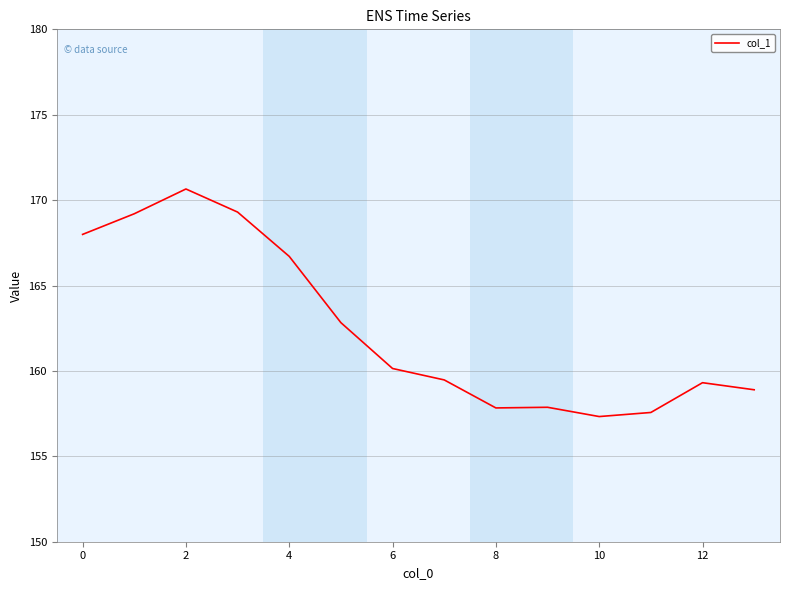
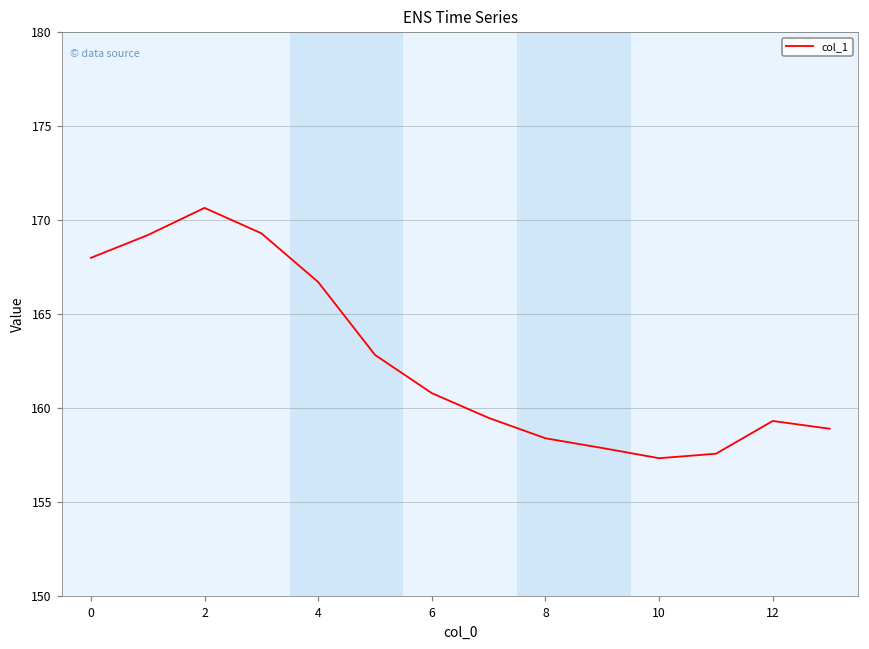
  {
    "0": 168.0,
    "2": 170.7,
    "4": 166.7,
-   "6": 160.1,
-   "8": 157.8,
+   "6": 160.8,
+   "8": 158.4,
    "10": 157.3,
    "12": 159.3
  }
